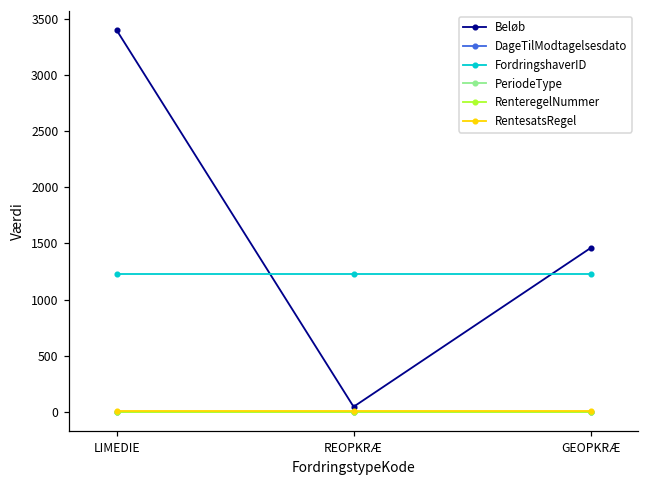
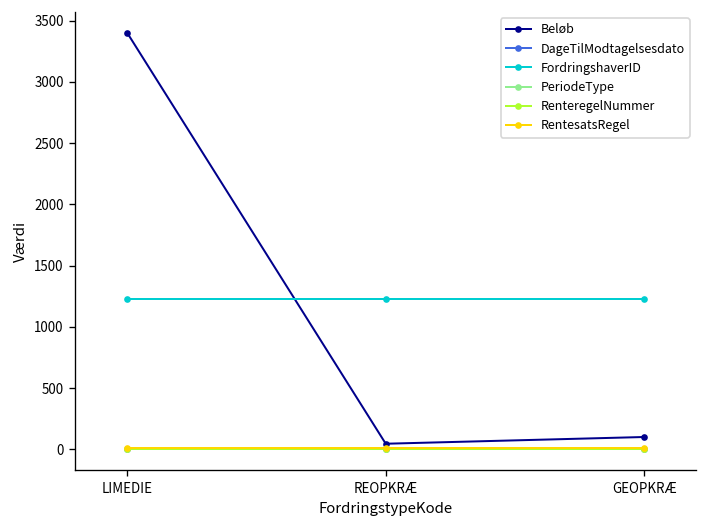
  {
    "Beløb": {
      "LIMEDIE": 3400,
      "REOPKRÆ": 50,
-     "GEOPKRÆ": 1460
+     "GEOPKRÆ": 100
    },
    "FordringshaverID": {
      "LIMEDIE": 1230,
      "REOPKRÆ": 1230,
      "GEOPKRÆ": 1230
    }
  }
